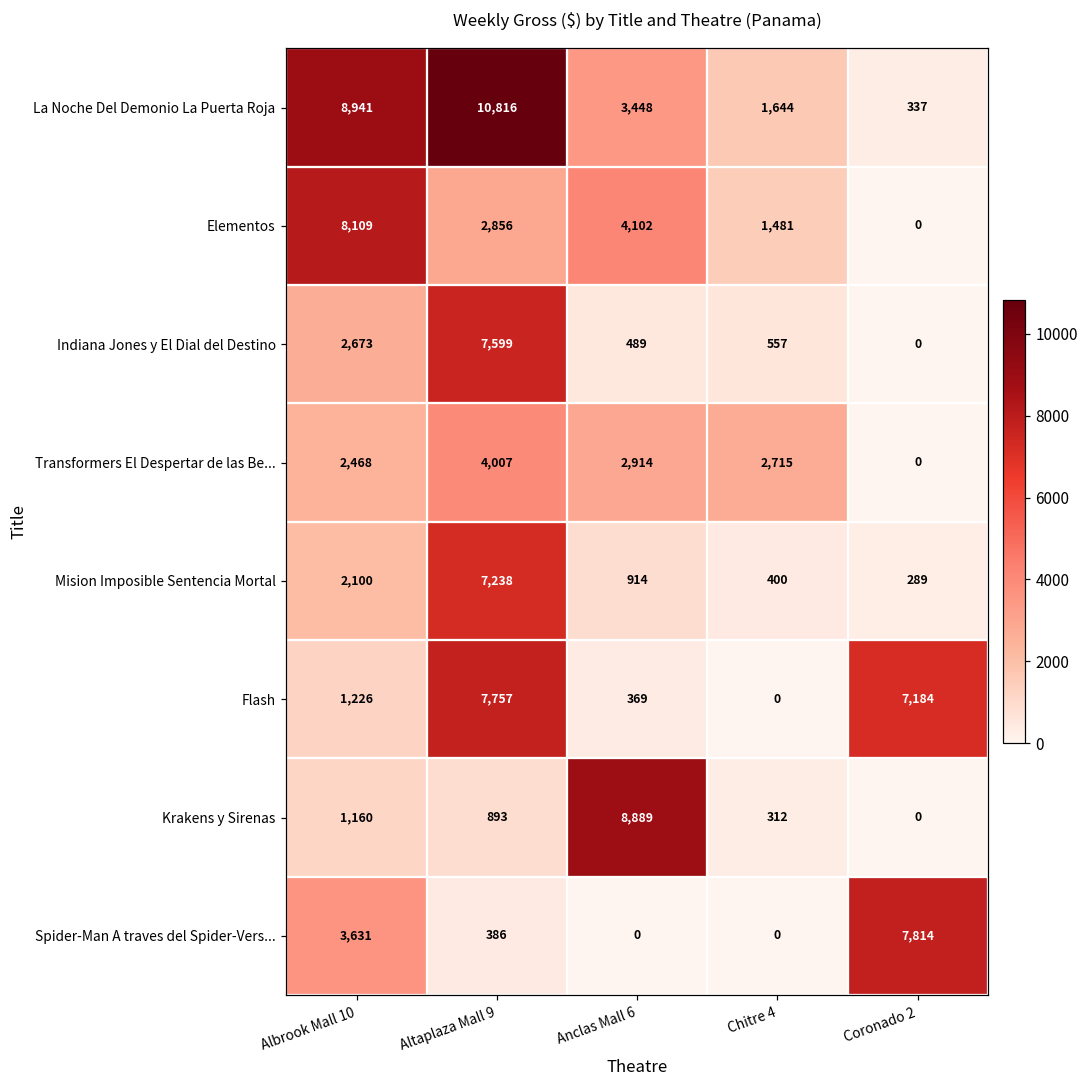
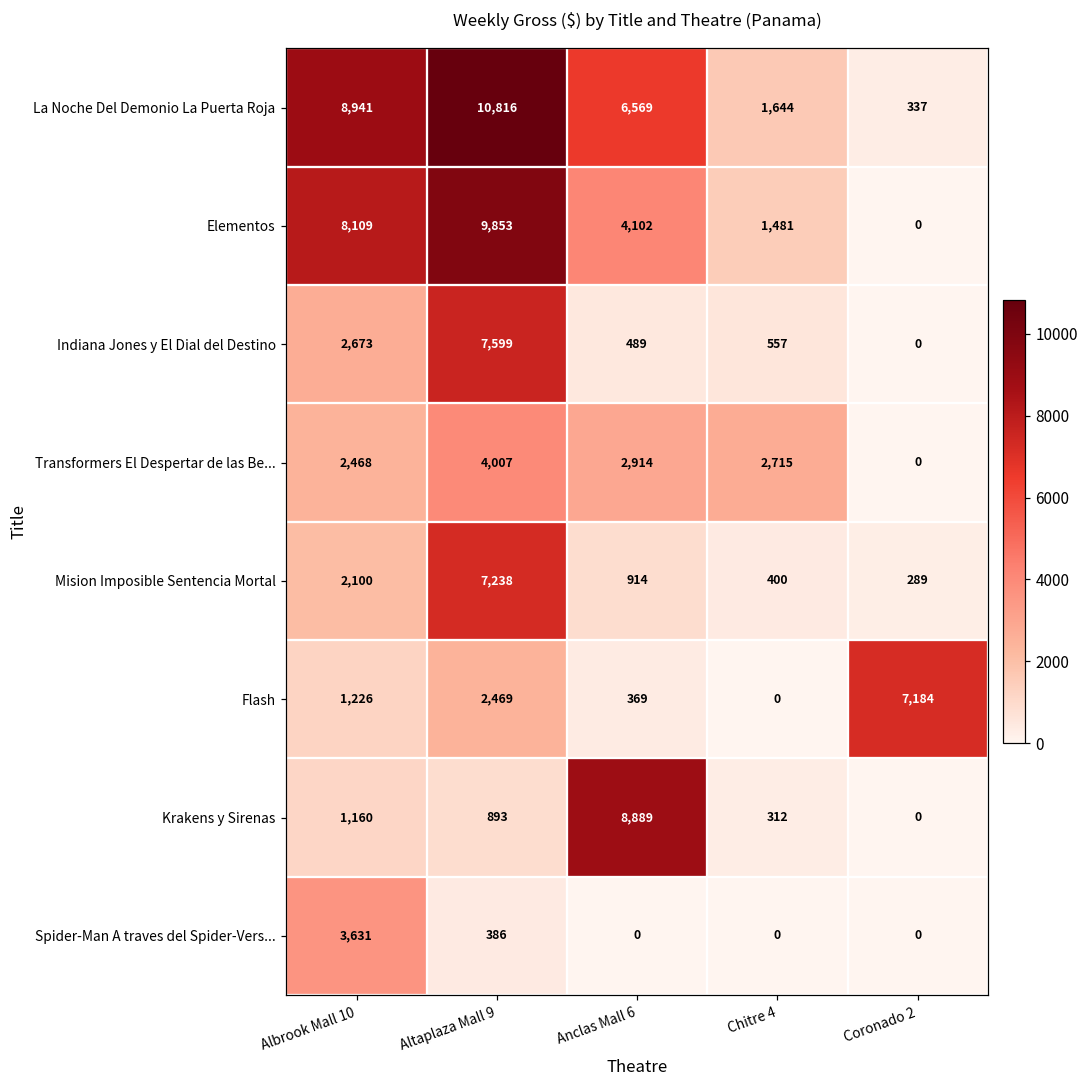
  {
    "La Noche Del Demonio La Puerta Roja": {
      "Albrook Mall 10": "8,941",
      "Altaplaza Mall 9": "10,816",
-     "Anclas Mall 6": "3,448",
+     "Anclas Mall 6": "6,569",
      "Chitre 4": "1,644",
      "Coronado 2": "337"
    },
    "Elementos": {
      "Albrook Mall 10": "8,109",
-     "Altaplaza Mall 9": "2,856",
+     "Altaplaza Mall 9": "9,853",
      "Anclas Mall 6": "4,102",
      "Chitre 4": "1,481",
      "Coronado 2": "0"
    },
    "Indiana Jones y El Dial del Destino": {
      "Albrook Mall 10": "2,673",
      "Altaplaza Mall 9": "7,599",
      "Anclas Mall 6": "489",
      "Chitre 4": "557",
      "Coronado 2": "0"
    },
    "Transformers El Despertar de las Be...": {
      "Albrook Mall 10": "2,468",
      "Altaplaza Mall 9": "4,007",
      "Anclas Mall 6": "2,914",
      "Chitre 4": "2,715",
      "Coronado 2": "0"
    },
    "Mision Imposible Sentencia Mortal": {
      "Albrook Mall 10": "2,100",
      "Altaplaza Mall 9": "7,238",
      "Anclas Mall 6": "914",
      "Chitre 4": "400",
      "Coronado 2": "289"
    },
    "Flash": {
      "Albrook Mall 10": "1,226",
-     "Altaplaza Mall 9": "7,757",
+     "Altaplaza Mall 9": "2,469",
      "Anclas Mall 6": "369",
      "Chitre 4": "0",
      "Coronado 2": "7,184"
    },
    "Krakens y Sirenas": {
      "Albrook Mall 10": "1,160",
      "Altaplaza Mall 9": "893",
      "Anclas Mall 6": "8,889",
      "Chitre 4": "312",
      "Coronado 2": "0"
    },
    "Spider-Man A traves del Spider-Vers...": {
      "Albrook Mall 10": "3,631",
      "Altaplaza Mall 9": "386",
      "Anclas Mall 6": "0",
      "Chitre 4": "0",
-     "Coronado 2": "7,814"
+     "Coronado 2": "0"
    }
  }
